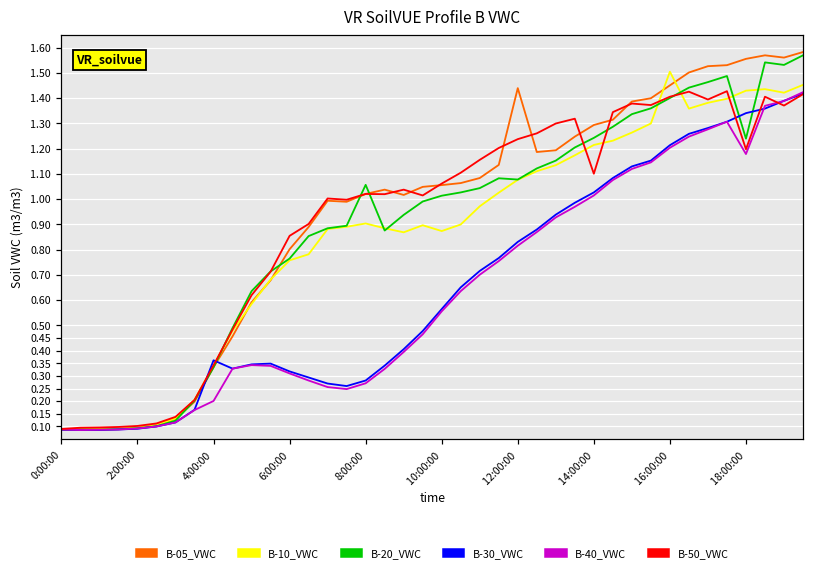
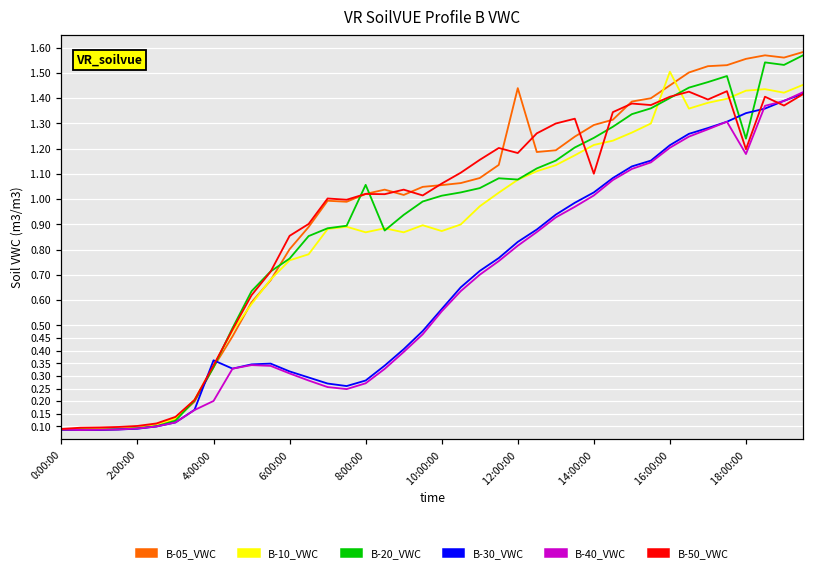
  {
    "B-05_VWC": {
      "6:00:00": 0.80,
      "12:00:00": 1.44,
      "14:00:00": 1.29,
      "16:00:00": 1.45,
      "18:00:00": 1.56
    },
    "B-10_VWC": {
-     "8:00:00": 0.90,
+     "8:00:00": 0.87,
      "10:00:00": 0.87,
      "14:00:00": 1.22,
      "16:00:00": 1.51,
      "18:00:00": 1.43
    },
    "B-20_VWC": {
      "8:00:00": 1.06,
      "10:00:00": 1.01,
      "14:00:00": 1.24,
      "18:00:00": 1.24
    },
    "B-30_VWC": {
      "4:00:00": 0.36,
      "12:00:00": 0.83,
      "14:00:00": 1.03,
      "18:00:00": 1.34
    },
    "B-40_VWC": {
      "4:00:00": 0.20,
      "12:00:00": 0.82,
      "14:00:00": 1.02,
      "18:00:00": 1.18
    },
    "B-50_VWC": {
      "6:00:00": 0.86,
-     "12:00:00": 1.24,
+     "12:00:00": 1.18,
      "14:00:00": 1.10,
      "18:00:00": 1.20
    }
  }
